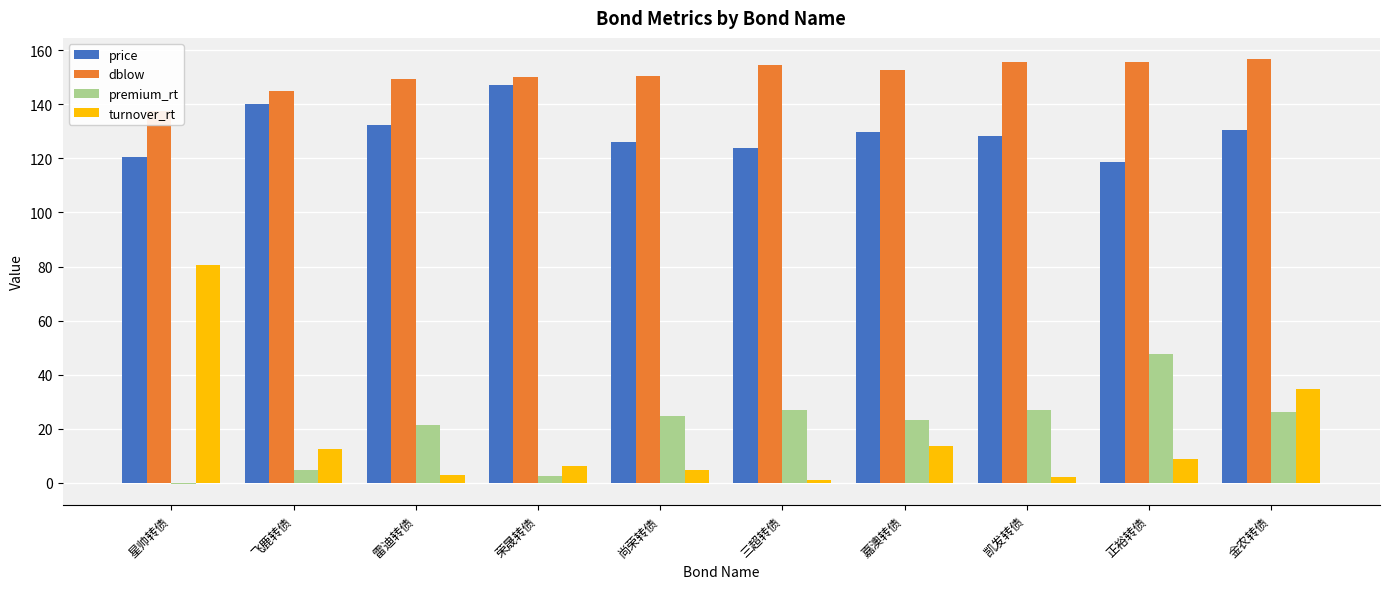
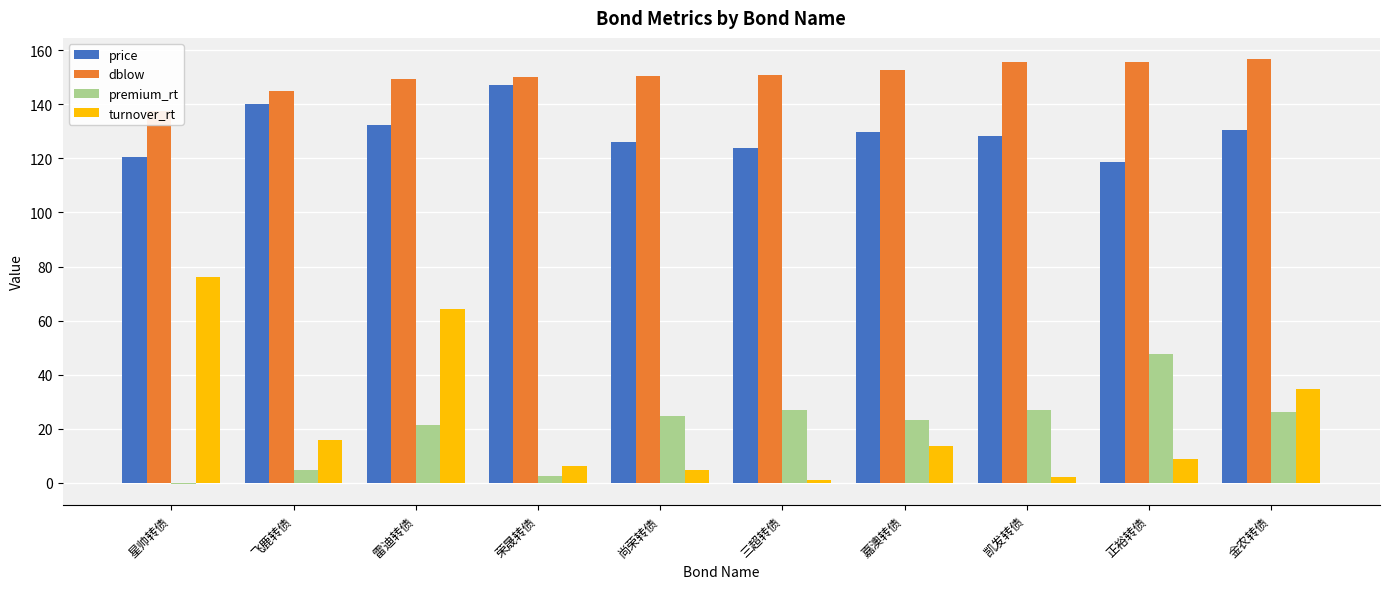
  {
    "price": {
      "星帅转债": 120,
      "飞鹿转债": 140,
      "雷迪转债": 132,
      "荣晟转债": 147,
      "尚荣转债": 126,
      "三超转债": 124,
      "嘉澳转债": 130,
      "凯发转债": 128,
      "正裕转债": 119,
      "金农转债": 131
    },
    "dblow": {
      "飞鹿转债": 145,
      "雷迪转债": 149,
      "荣晟转债": 150,
      "尚荣转债": 151,
-     "三超转债": 155,
+     "三超转债": 151,
      "嘉澳转债": 153,
      "凯发转债": 155,
      "正裕转债": 156,
      "金农转债": 157
    },
    "premium_rt": {
      "飞鹿转债": 5,
      "雷迪转债": 21,
      "荣晟转债": 3,
      "尚荣转债": 25,
      "三超转债": 27,
      "嘉澳转债": 23,
      "凯发转债": 27,
      "正裕转债": 48,
      "金农转债": 26
    },
    "turnover_rt": {
-     "星帅转债": 81,
-     "飞鹿转债": 13,
-     "雷迪转债": 3,
+     "星帅转债": 76,
+     "飞鹿转债": 16,
+     "雷迪转债": 64,
      "荣晟转债": 6,
      "尚荣转债": 5,
      "三超转债": 1,
      "嘉澳转债": 14,
      "凯发转债": 2,
      "正裕转债": 9,
      "金农转债": 35
    }
  }
